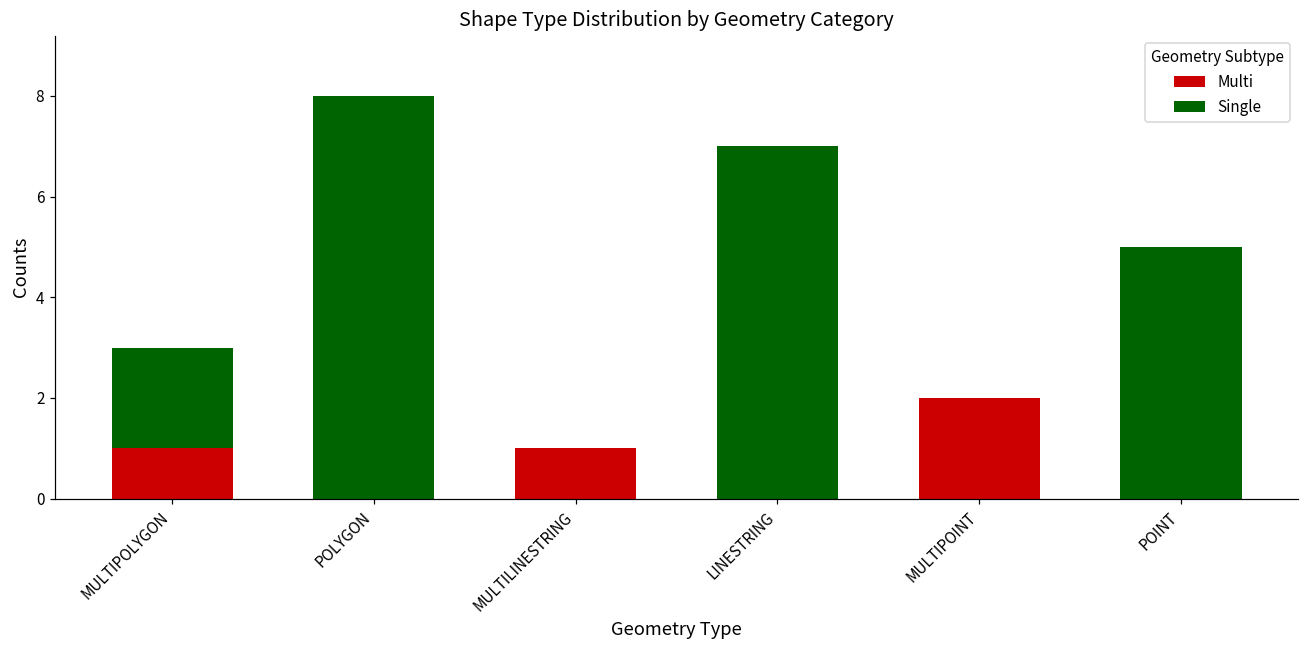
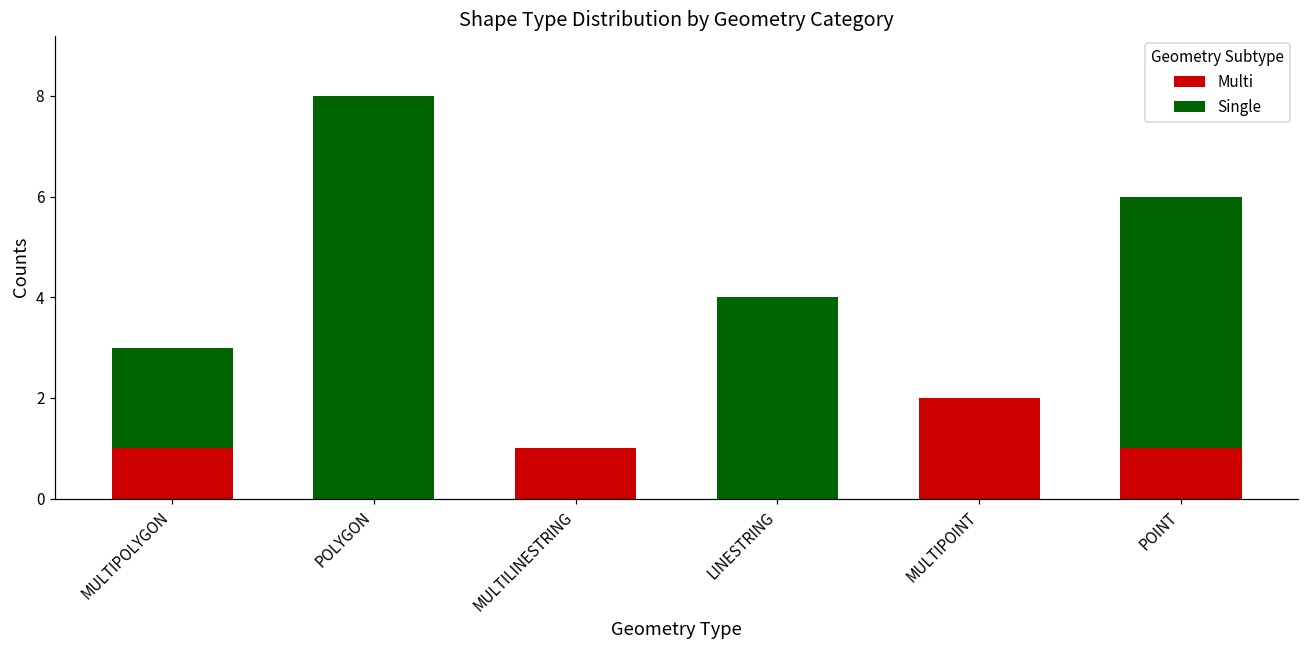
  {
    "Multi": {
      "MULTIPOLYGON": 1,
      "POLYGON": 0,
      "MULTILINESTRING": 1,
      "LINESTRING": 0,
      "MULTIPOINT": 2,
-     "POINT": 0
+     "POINT": 1
    },
    "Single": {
      "MULTIPOLYGON": 2,
      "POLYGON": 8,
      "MULTILINESTRING": 0,
-     "LINESTRING": 7,
+     "LINESTRING": 4,
      "MULTIPOINT": 0,
      "POINT": 5
    }
  }
